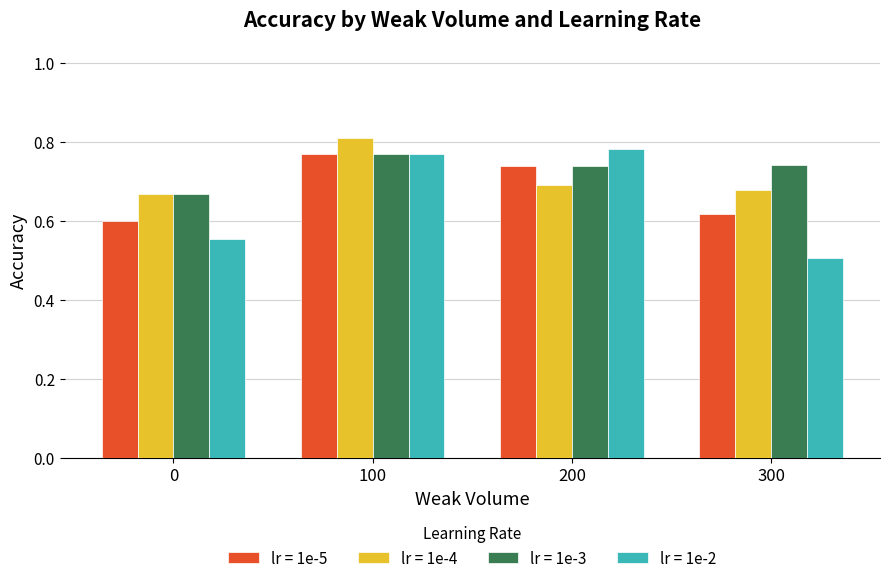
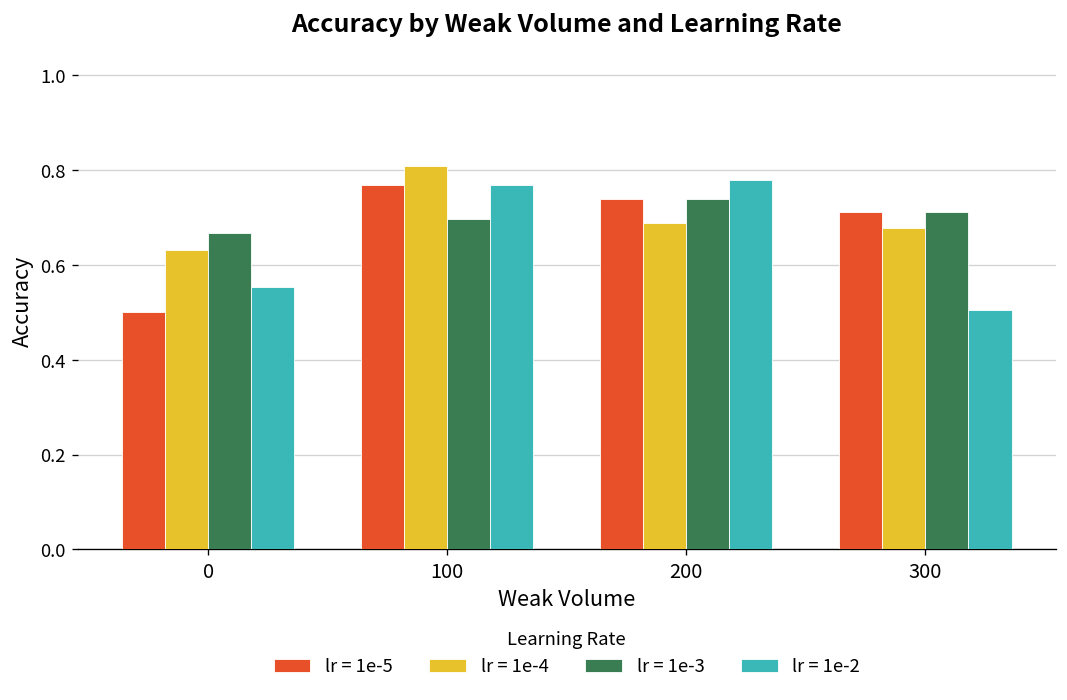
  {
    "lr = 1e-5": {
-     "0": 0.6,
+     "0": 0.5,
      "100": 0.77,
      "200": 0.74,
-     "300": 0.62
+     "300": 0.71
    },
    "lr = 1e-4": {
-     "0": 0.67,
+     "0": 0.63,
      "100": 0.81,
      "200": 0.69,
      "300": 0.68
    },
    "lr = 1e-3": {
      "0": 0.67,
-     "100": 0.77,
+     "100": 0.70,
      "200": 0.74,
-     "300": 0.74
+     "300": 0.71
    },
    "lr = 1e-2": {
      "0": 0.55,
      "100": 0.77,
      "200": 0.78,
      "300": 0.51
    }
  }
